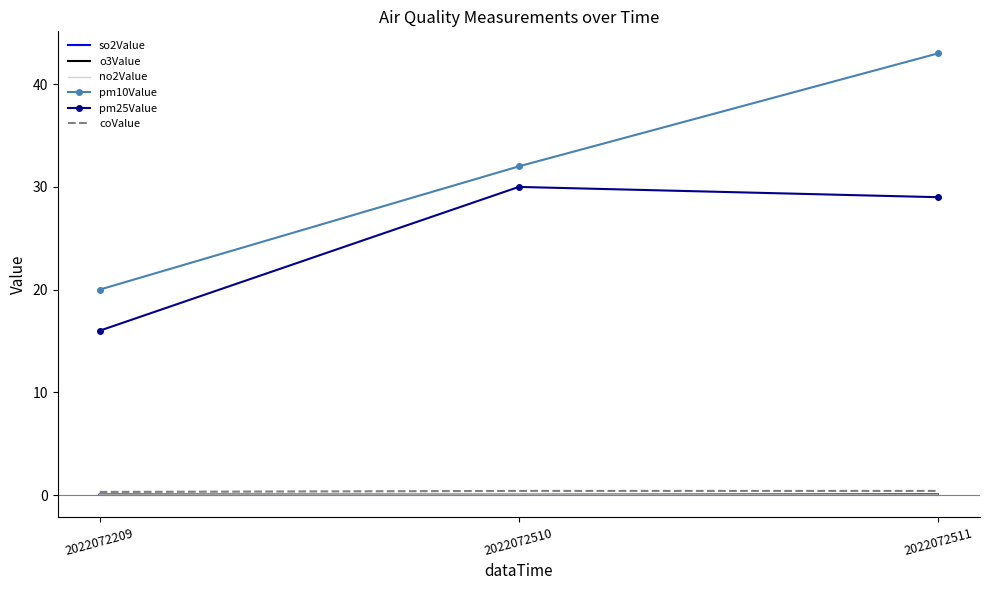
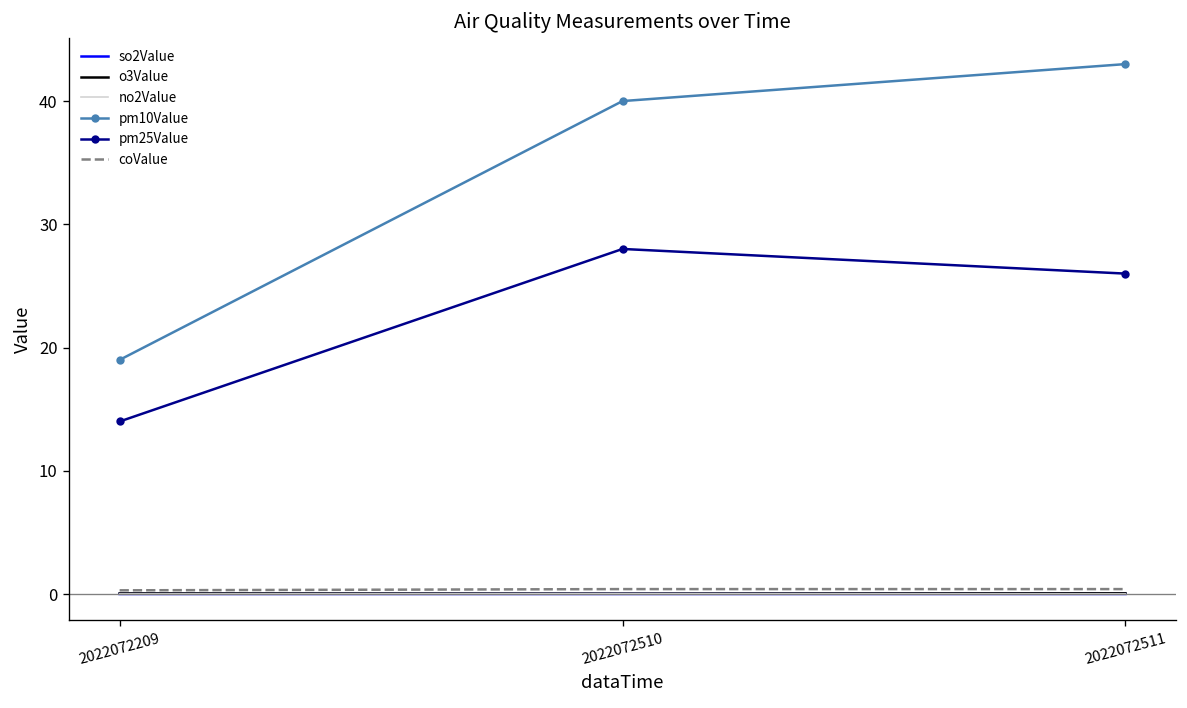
  {
    "pm10Value": {
-     "2022072209": 20,
-     "2022072510": 32,
+     "2022072209": 19,
+     "2022072510": 40,
      "2022072511": 43
    },
    "pm25Value": {
-     "2022072209": 16,
-     "2022072510": 30,
-     "2022072511": 29
+     "2022072209": 14,
+     "2022072510": 28,
+     "2022072511": 26
    },
    "coValue": {
      "2022072209": 0.3,
      "2022072510": 0.4,
      "2022072511": 0.4
    }
  }
